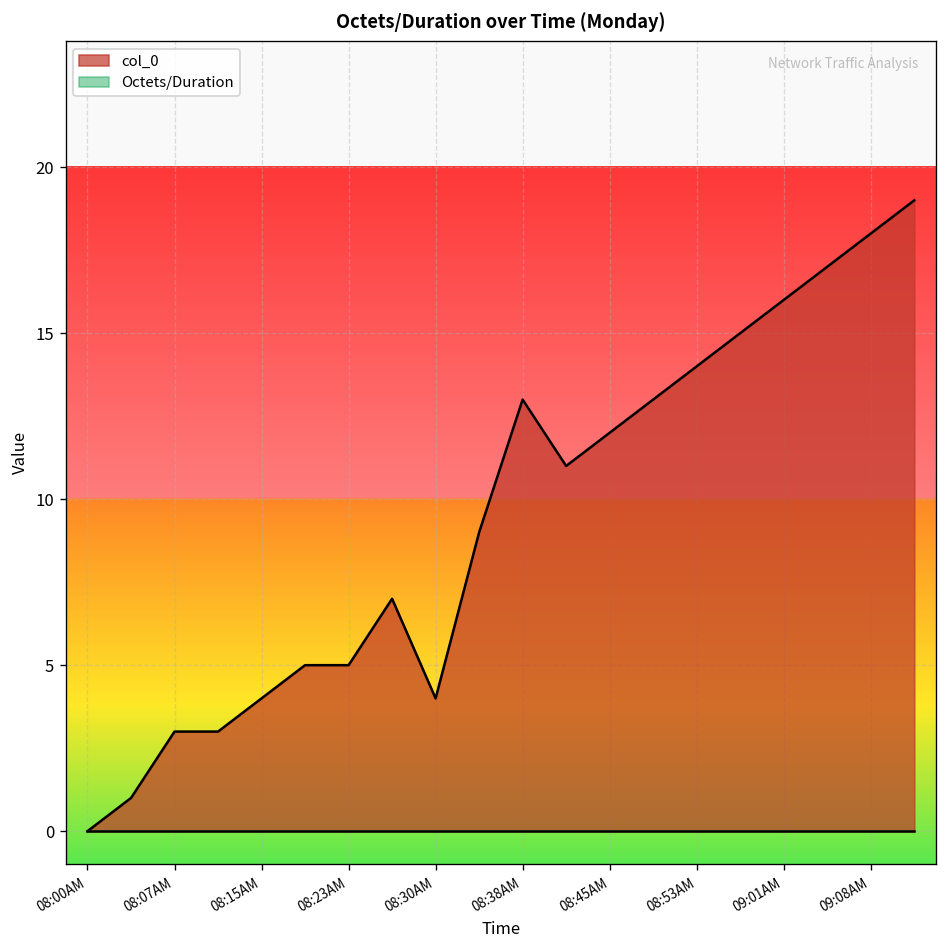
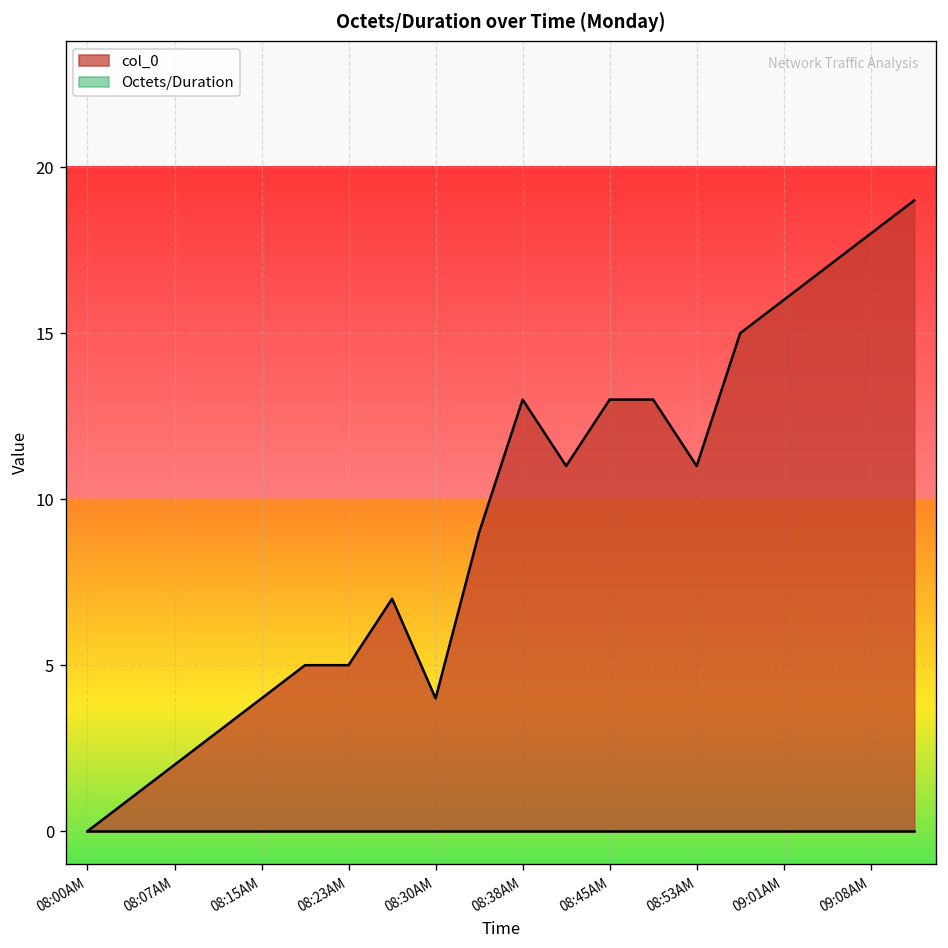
  {
    "col_0": {
-     "08:07AM": 3,
+     "08:07AM": 2,
      "08:15AM": 4,
      "08:23AM": 5,
      "08:30AM": 4,
      "08:38AM": 13,
-     "08:45AM": 12,
-     "08:53AM": 14,
+     "08:45AM": 13,
+     "08:53AM": 11,
      "09:01AM": 16,
      "09:08AM": 18
    },
    "Octets/Duration": {
      "08:07AM": 0,
      "08:15AM": 0,
      "08:23AM": 0,
      "08:30AM": 0,
      "08:38AM": 0,
      "08:45AM": 0,
      "08:53AM": 0,
      "09:01AM": 0,
      "09:08AM": 0
    }
  }
